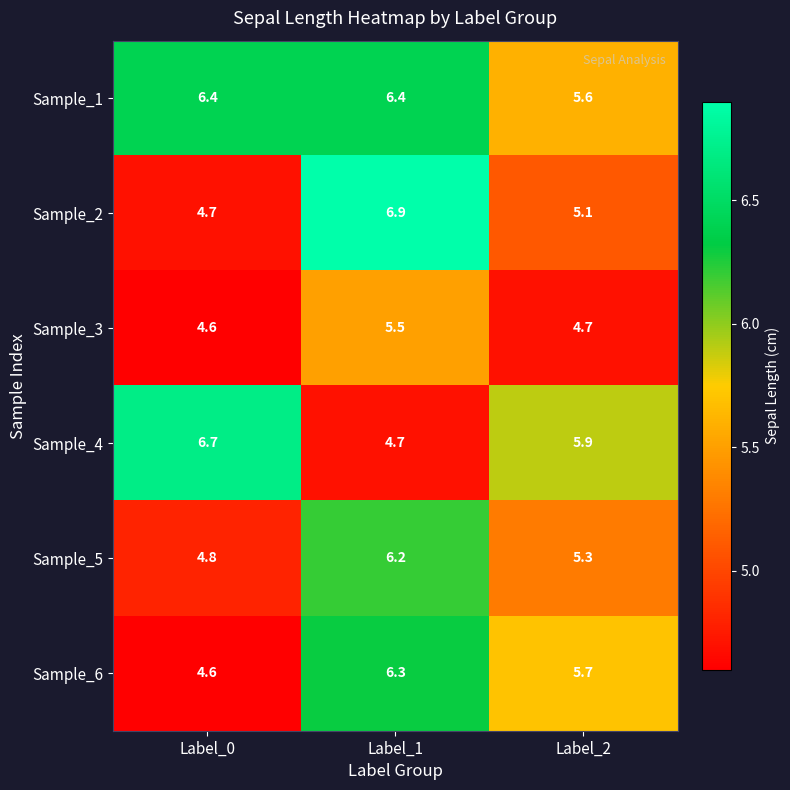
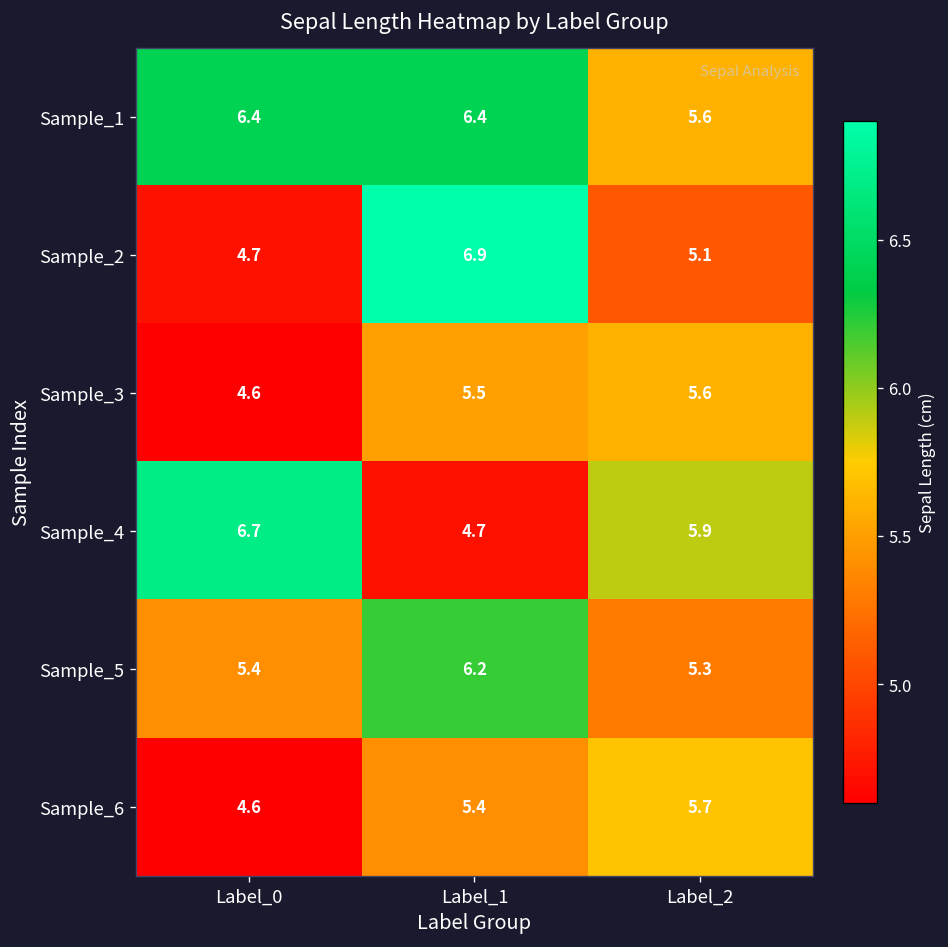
  {
    "Sample_1": {
      "Label_0": 6.4,
      "Label_1": 6.4
    },
    "Sample_2": {
      "Label_0": 4.7,
      "Label_1": 6.9,
      "Label_2": 5.1
    },
    "Sample_3": {
      "Label_0": 4.6,
      "Label_1": 5.5,
-     "Label_2": 4.7
+     "Label_2": 5.6
    },
    "Sample_4": {
      "Label_0": 6.7,
      "Label_1": 4.7,
      "Label_2": 5.9
    },
    "Sample_5": {
-     "Label_0": 4.8,
+     "Label_0": 5.4,
      "Label_1": 6.2,
      "Label_2": 5.3
    },
    "Sample_6": {
      "Label_0": 4.6,
-     "Label_1": 6.3,
+     "Label_1": 5.4,
      "Label_2": 5.7
    }
  }
